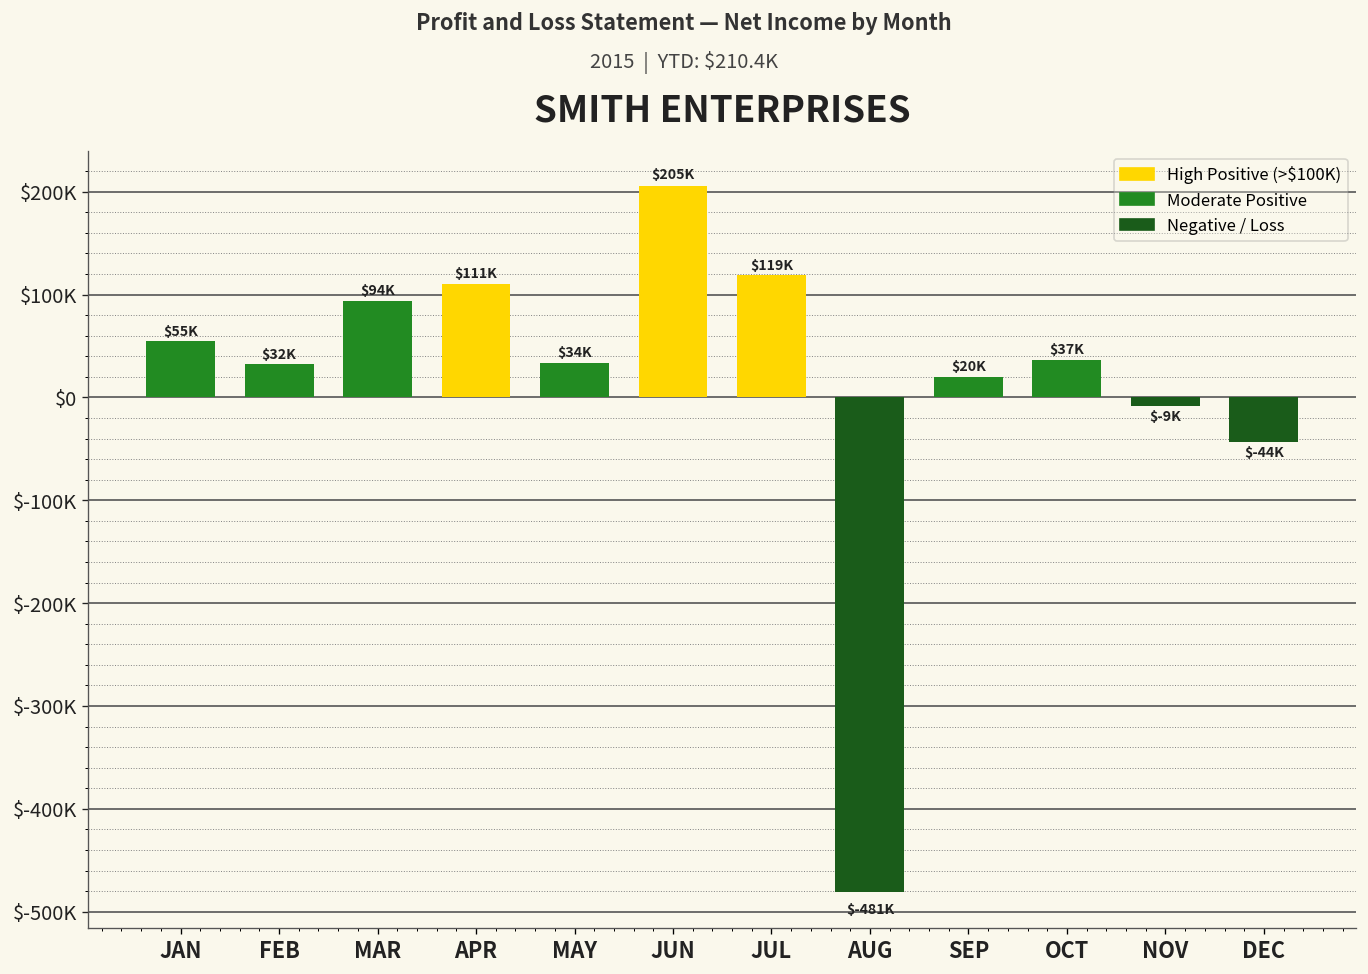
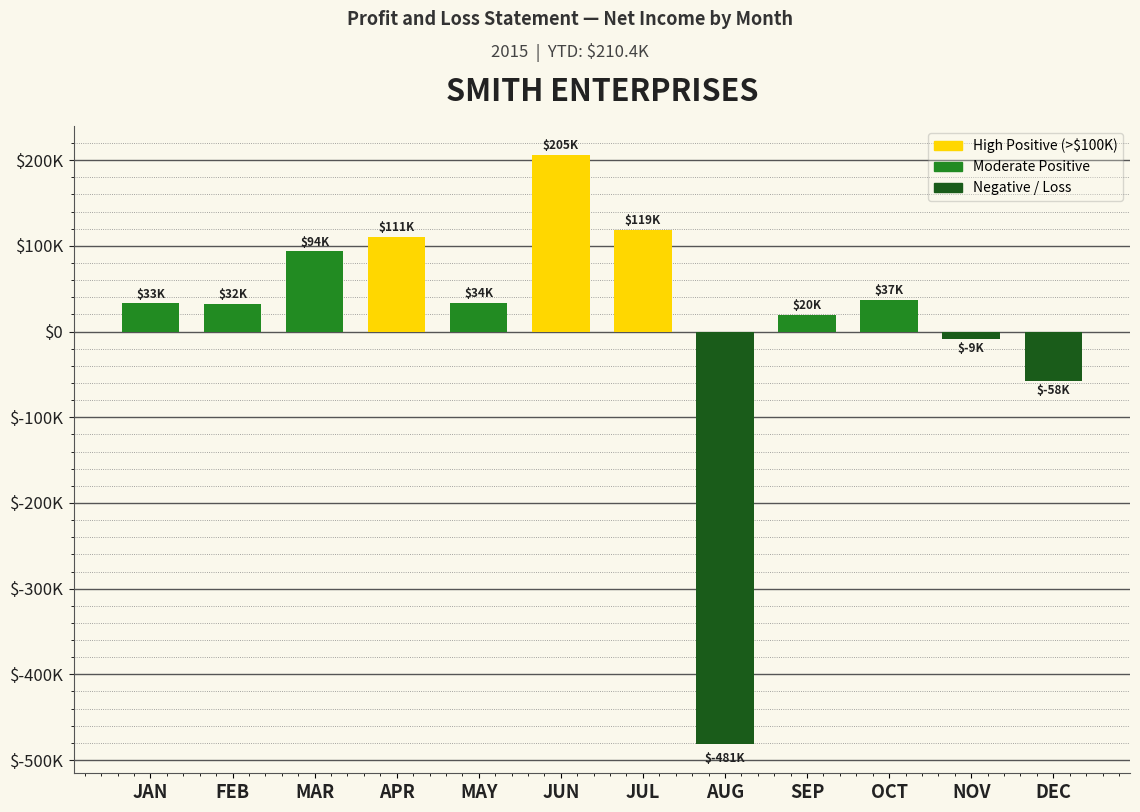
  {
-   "JAN": "$55K",
+   "JAN": "$33K",
    "FEB": "$32K",
    "MAR": "$94K",
    "APR": "$111K",
    "MAY": "$34K",
    "JUN": "$205K",
    "JUL": "$119K",
    "AUG": "$-481K",
    "SEP": "$20K",
    "OCT": "$37K",
    "NOV": "$-9K",
-   "DEC": "$-44K"
+   "DEC": "$-58K"
  }
